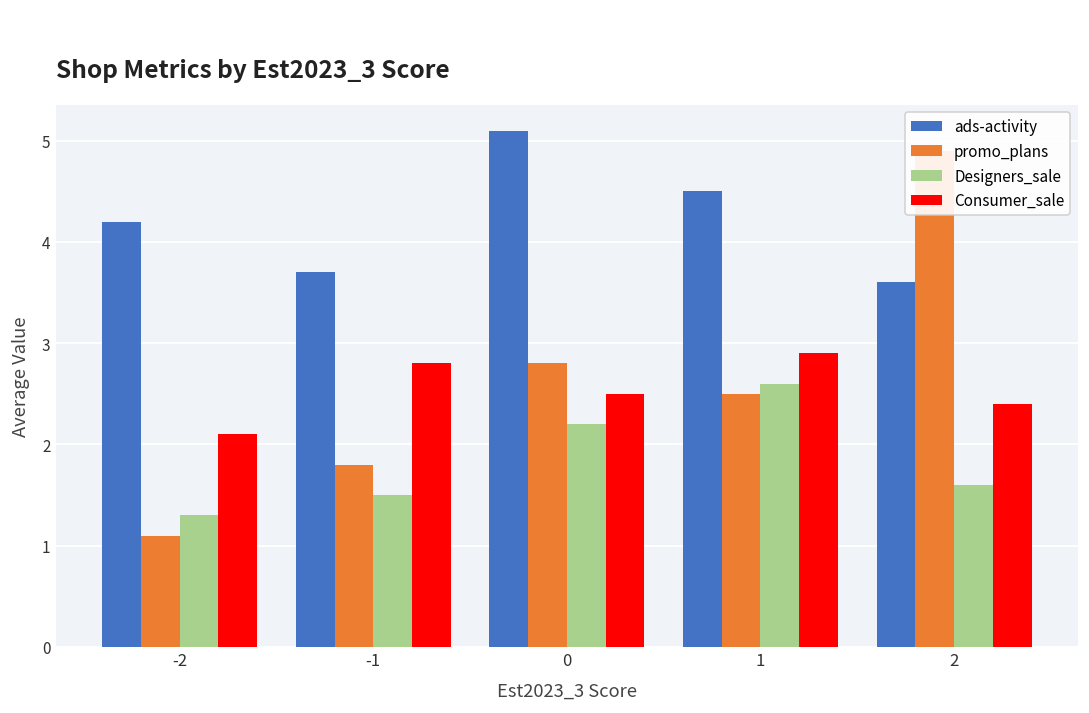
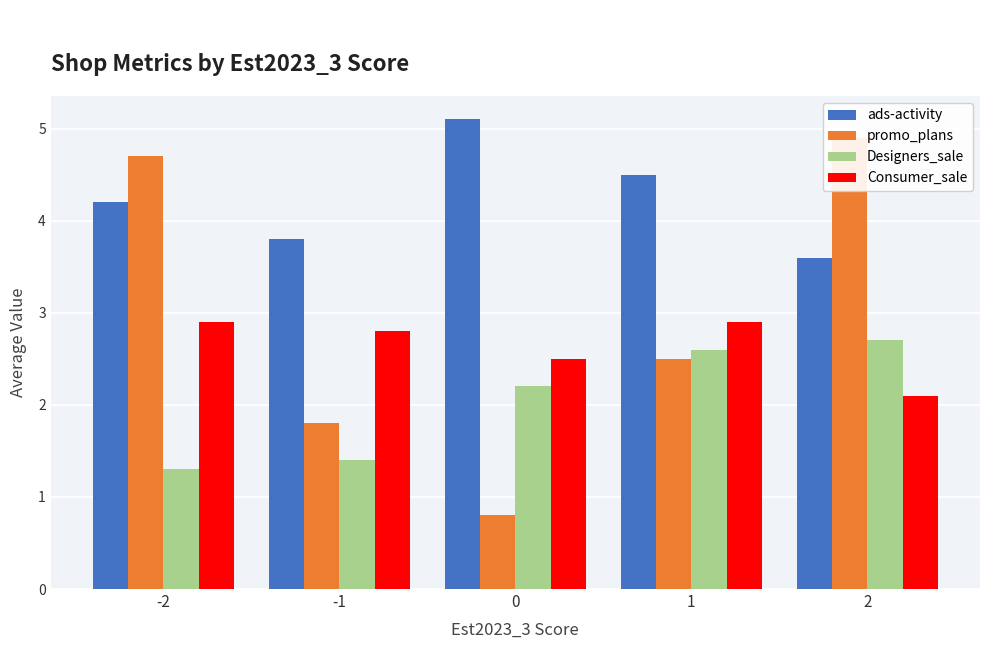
  {
    "ads-activity": {
      "-2": 4.2,
-     "-1": 3.7,
+     "-1": 3.8,
      "0": 5.1,
      "1": 4.5,
      "2": 3.6
    },
    "promo_plans": {
-     "-2": 1.1,
+     "-2": 4.7,
      "-1": 1.8,
-     "0": 2.8,
+     "0": 0.8,
      "1": 2.5
    },
    "Designers_sale": {
      "-2": 1.3,
-     "-1": 1.5,
+     "-1": 1.4,
      "0": 2.2,
      "1": 2.6,
-     "2": 1.6
+     "2": 2.7
    },
    "Consumer_sale": {
-     "-2": 2.1,
+     "-2": 2.9,
      "-1": 2.8,
      "0": 2.5,
      "1": 2.9,
-     "2": 2.4
+     "2": 2.1
    }
  }
